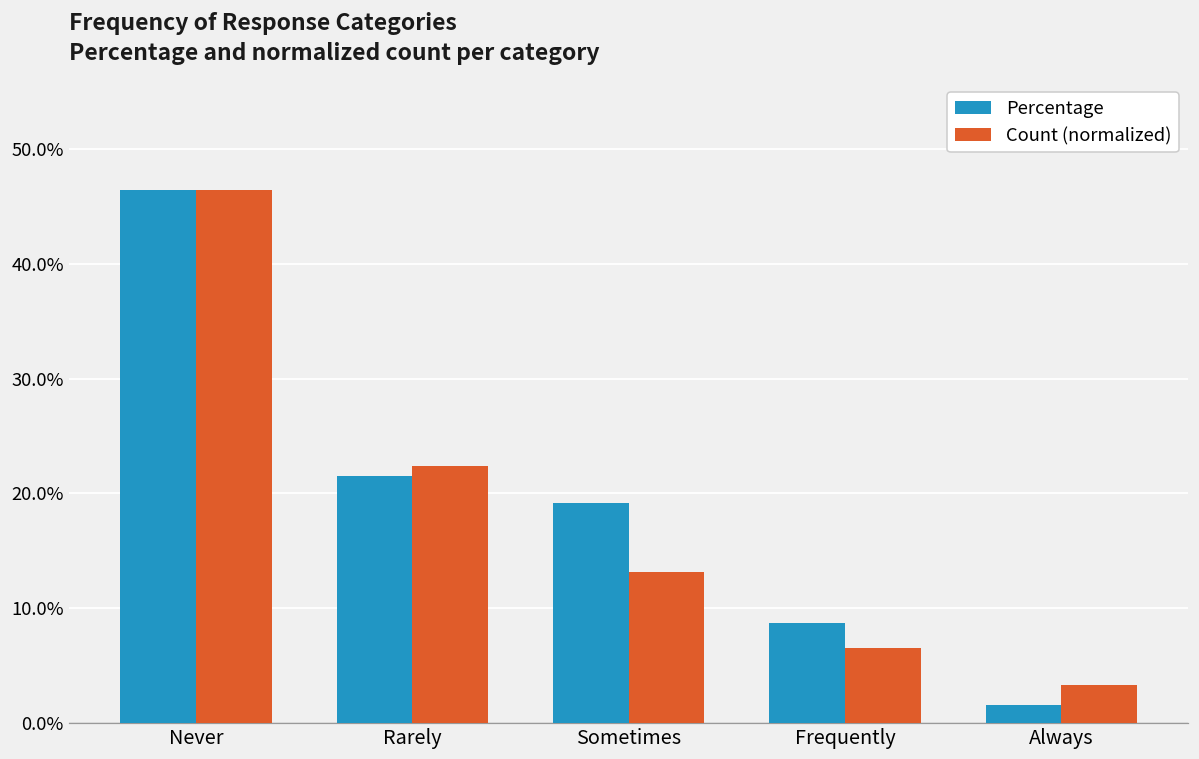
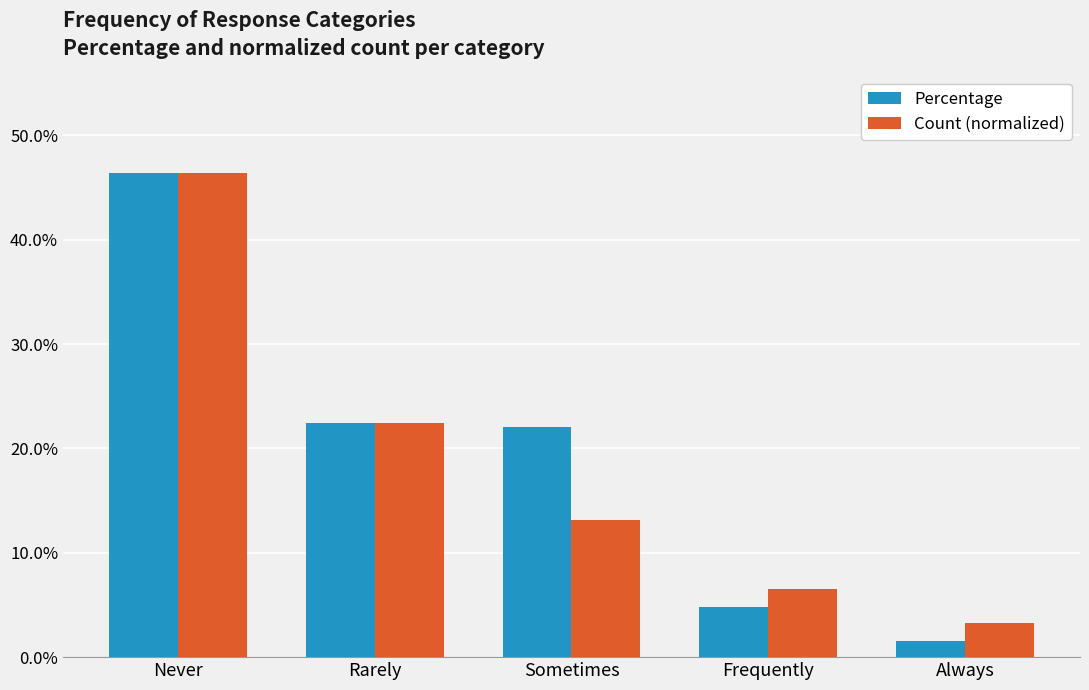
  {
    "Percentage": {
      "Never": "46.4%",
-     "Rarely": "21.5%",
-     "Sometimes": "19.1%",
-     "Frequently": "8.7%",
+     "Rarely": "22.4%",
+     "Sometimes": "22.0%",
+     "Frequently": "4.8%",
      "Always": "1.6%"
    },
    "Count (normalized)": {
      "Never": "46.4%",
      "Rarely": "22.4%",
      "Sometimes": "13.1%",
      "Frequently": "6.6%",
      "Always": "3.3%"
    }
  }
